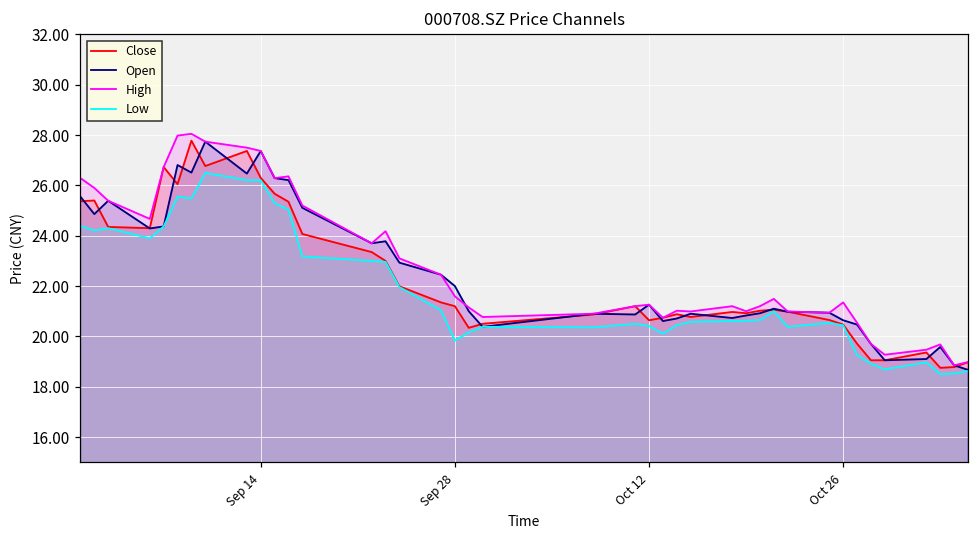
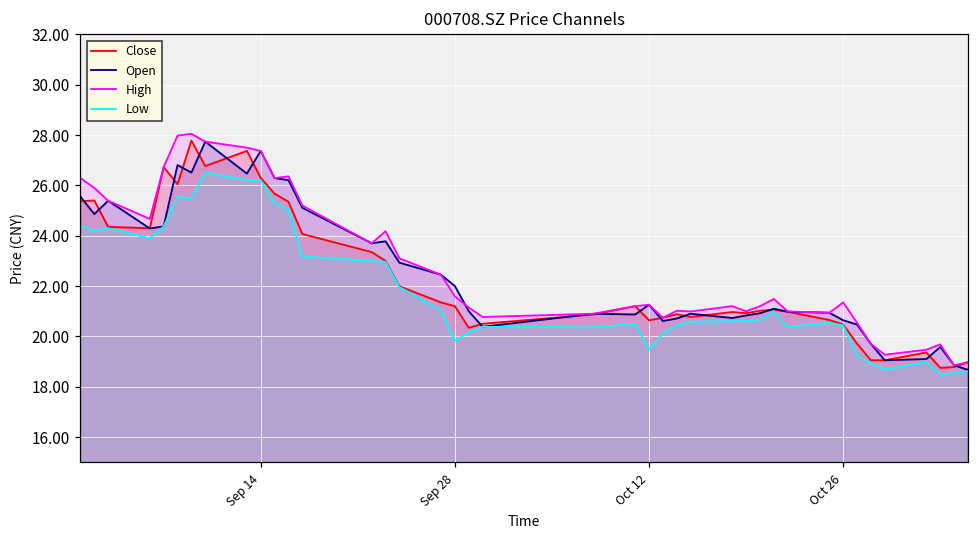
  {
    "Close": {
      "Sep 28": 21.2,
      "Oct 12": 20.6
    },
    "Open": {
      "Sep 28": 22.0,
      "Oct 26": 20.6
    },
    "High": {
      "Sep 28": 21.6,
      "Oct 26": 21.4
    },
    "Low": {
      "Sep 28": 19.8,
-     "Oct 12": 20.4
+     "Oct 12": 19.5
    }
  }
